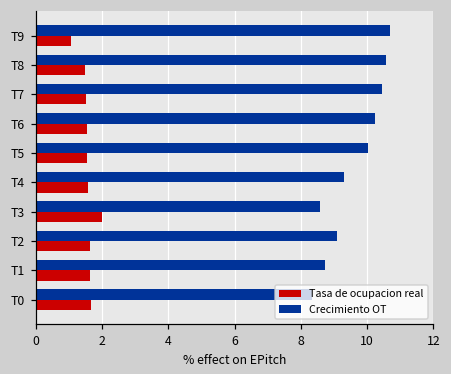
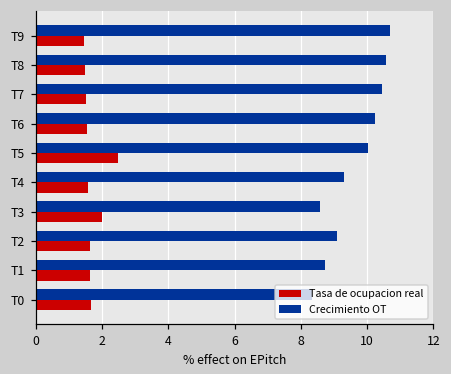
  {
    "Tasa de ocupacion real": {
-     "T9": 1.1,
+     "T9": 1.5,
      "T8": 1.5,
      "T7": 1.5,
      "T6": 1.5,
-     "T5": 1.6,
+     "T5": 2.5,
      "T4": 1.6,
      "T3": 2.0,
      "T2": 1.6,
      "T1": 1.6,
      "T0": 1.7
    },
    "Crecimiento OT": {
      "T9": 10.7,
      "T8": 10.6,
      "T7": 10.4,
      "T6": 10.3,
      "T5": 10.0,
      "T4": 9.3,
      "T3": 8.6,
      "T2": 9.1,
      "T1": 8.7
    }
  }
